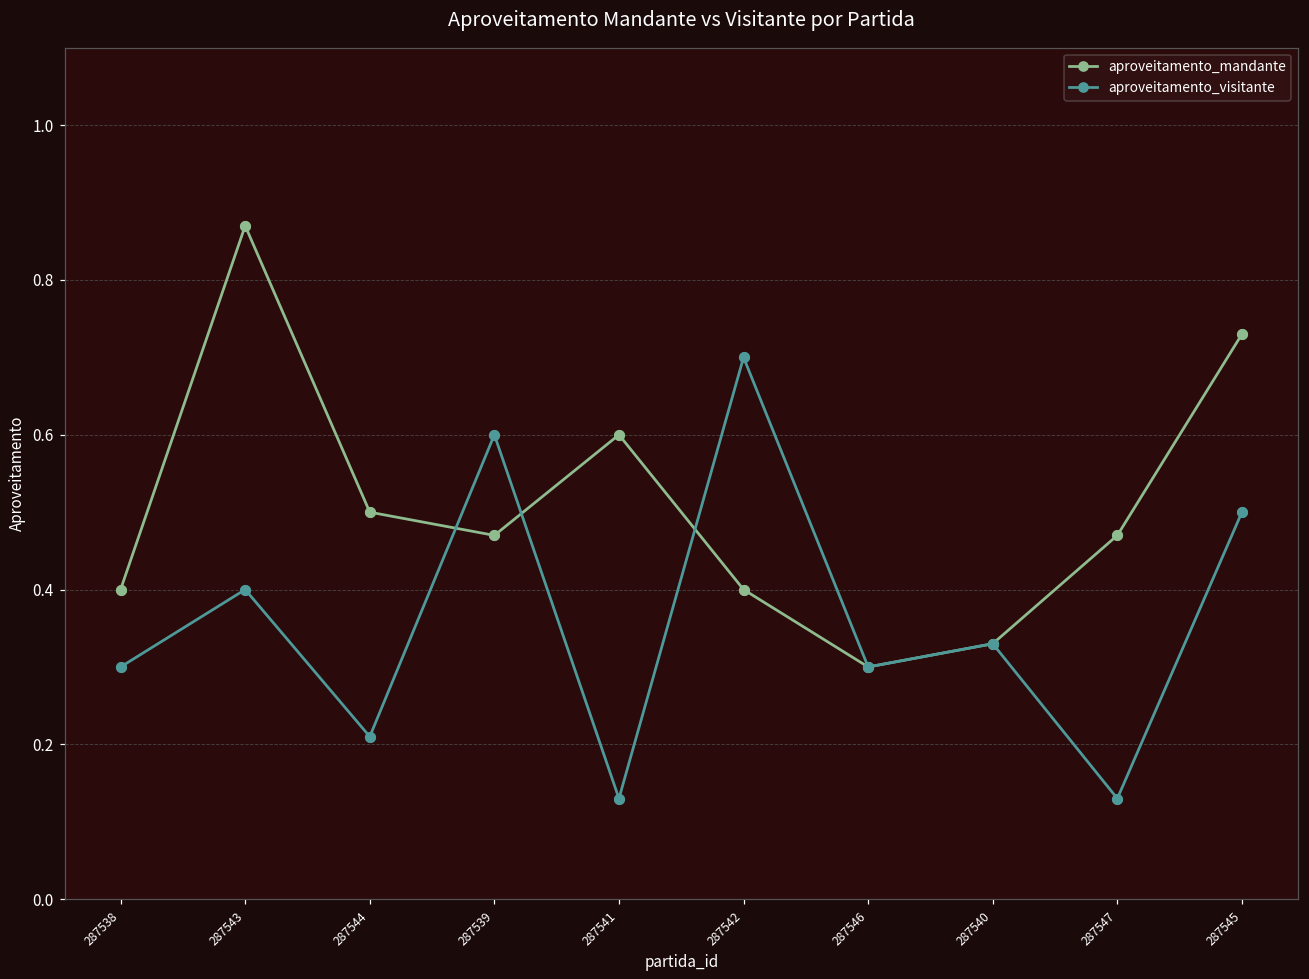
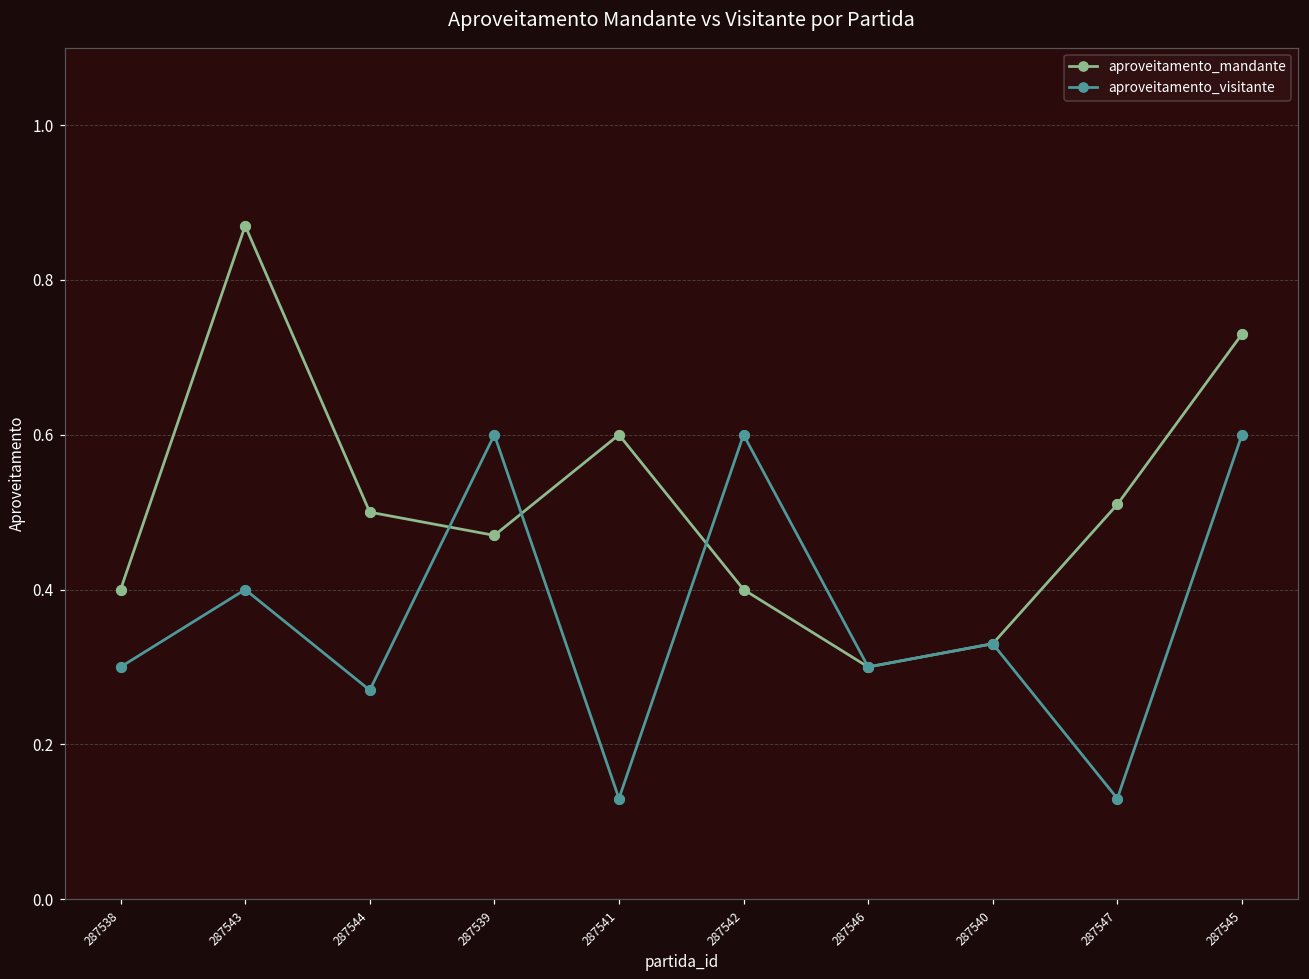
  {
    "aproveitamento_mandante": {
      "287538": 0.40,
      "287543": 0.87,
      "287544": 0.50,
      "287539": 0.47,
      "287541": 0.60,
      "287542": 0.40,
-     "287547": 0.47,
+     "287547": 0.51,
      "287545": 0.73
    },
    "aproveitamento_visitante": {
      "287538": 0.30,
      "287543": 0.40,
-     "287544": 0.21,
+     "287544": 0.27,
      "287539": 0.60,
      "287541": 0.13,
-     "287542": 0.7,
+     "287542": 0.6,
      "287547": 0.13,
-     "287545": 0.5
+     "287545": 0.6
    }
  }
